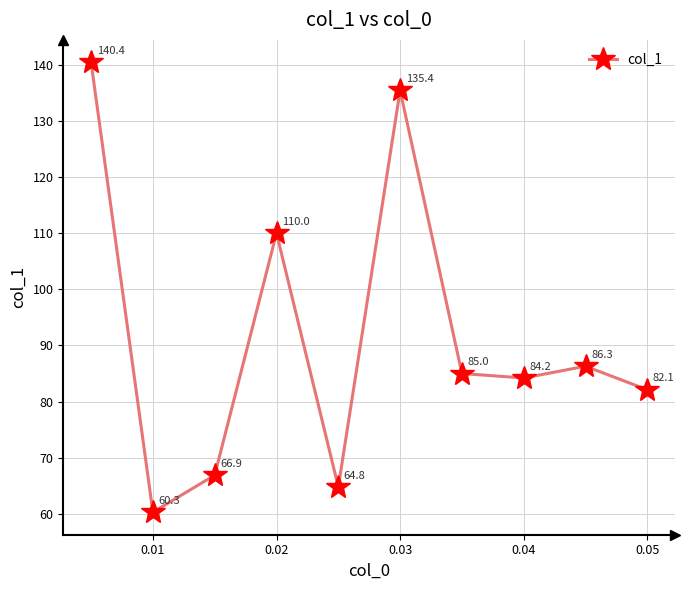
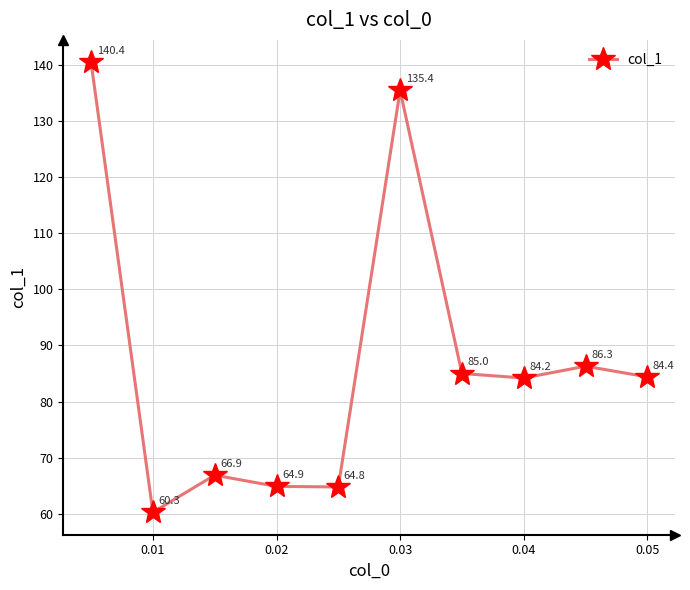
  {
    "0.01": 60.3,
-   "0.02": 110.0,
+   "0.02": 64.9,
    "0.03": 135.4,
    "0.04": 84.2,
-   "0.05": 82.1
+   "0.05": 84.4
  }
